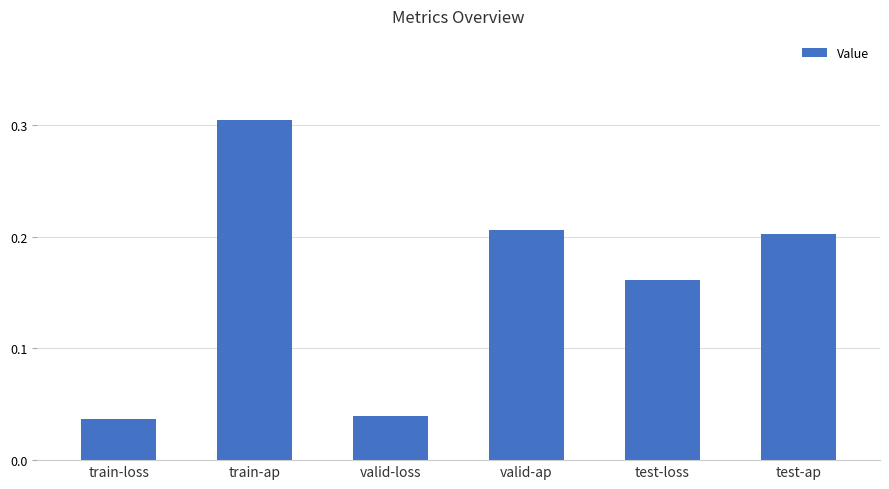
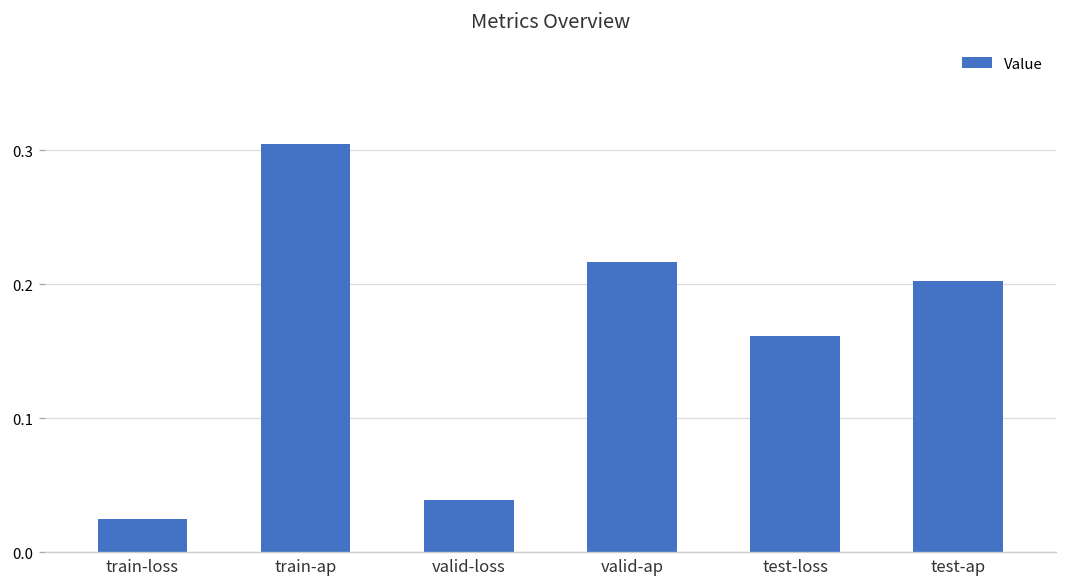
  {
-   "train-loss": 0.036,
+   "train-loss": 0.025,
    "train-ap": 0.305,
    "valid-loss": 0.039,
-   "valid-ap": 0.207,
+   "valid-ap": 0.217,
    "test-loss": 0.162,
    "test-ap": 0.202
  }
